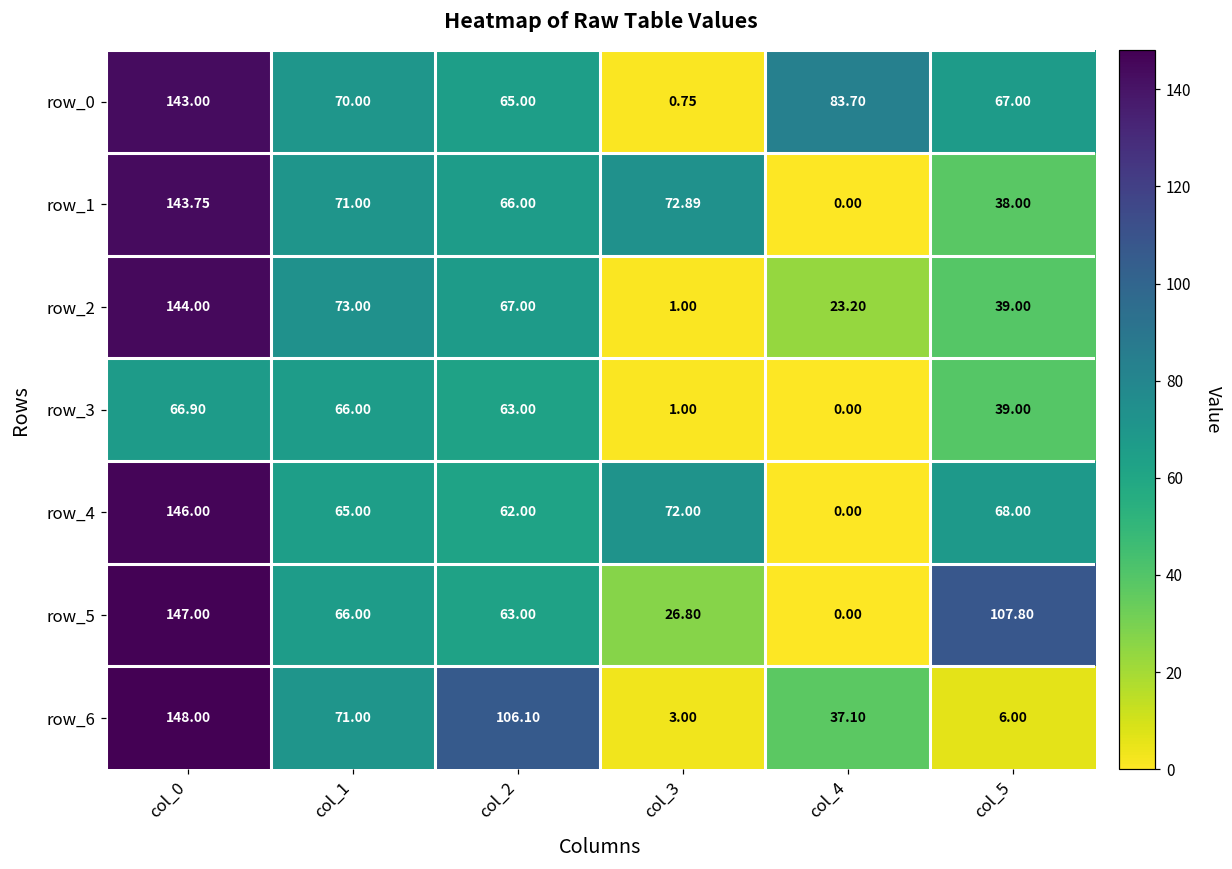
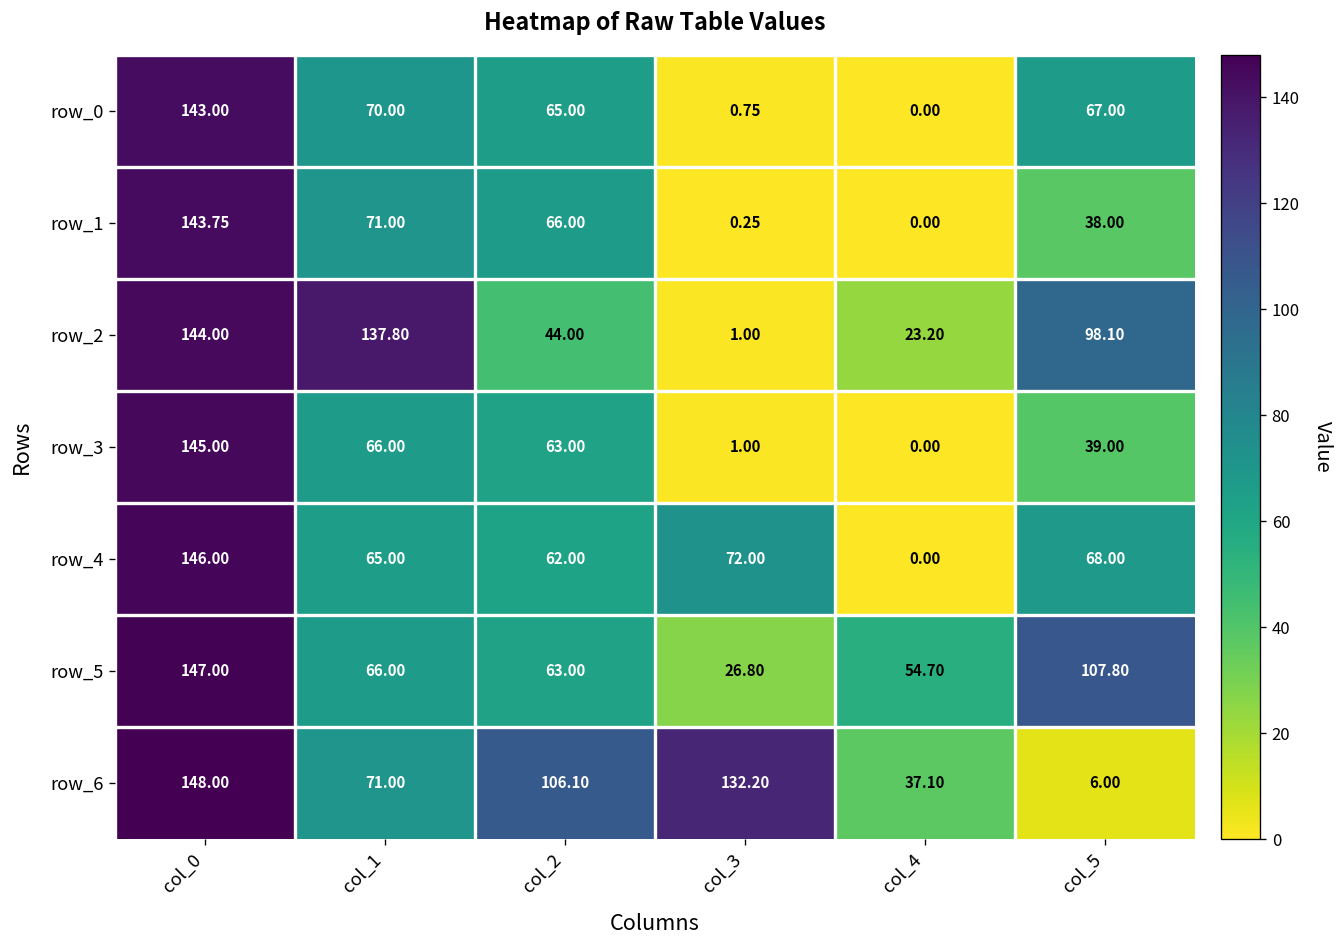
  {
    "row_0": {
      "col_0": 143.00,
      "col_1": 70.00,
      "col_2": 65.00,
      "col_3": 0.75,
-     "col_4": 83.70,
+     "col_4": 0.00,
      "col_5": 67.00
    },
    "row_1": {
      "col_0": 143.75,
      "col_1": 71.00,
      "col_2": 66.00,
-     "col_3": 72.89,
+     "col_3": 0.25,
      "col_4": 0.00,
      "col_5": 38.00
    },
    "row_2": {
      "col_0": 144.00,
-     "col_1": 73.00,
-     "col_2": 67.00,
+     "col_1": 137.80,
+     "col_2": 44.00,
      "col_3": 1.00,
      "col_4": 23.20,
-     "col_5": 39.00
+     "col_5": 98.10
    },
    "row_3": {
-     "col_0": 66.90,
+     "col_0": 145.00,
      "col_1": 66.00,
      "col_2": 63.00,
      "col_3": 1.00,
      "col_4": 0.00,
      "col_5": 39.00
    },
    "row_4": {
      "col_0": 146.00,
      "col_1": 65.00,
      "col_2": 62.00,
      "col_3": 72.00,
      "col_4": 0.00,
      "col_5": 68.00
    },
    "row_5": {
      "col_0": 147.00,
      "col_1": 66.00,
      "col_2": 63.00,
      "col_3": 26.80,
-     "col_4": 0.00,
+     "col_4": 54.70,
      "col_5": 107.80
    },
    "row_6": {
      "col_0": 148.00,
      "col_1": 71.00,
      "col_2": 106.10,
-     "col_3": 3.00,
+     "col_3": 132.20,
      "col_4": 37.10,
      "col_5": 6.00
    }
  }
